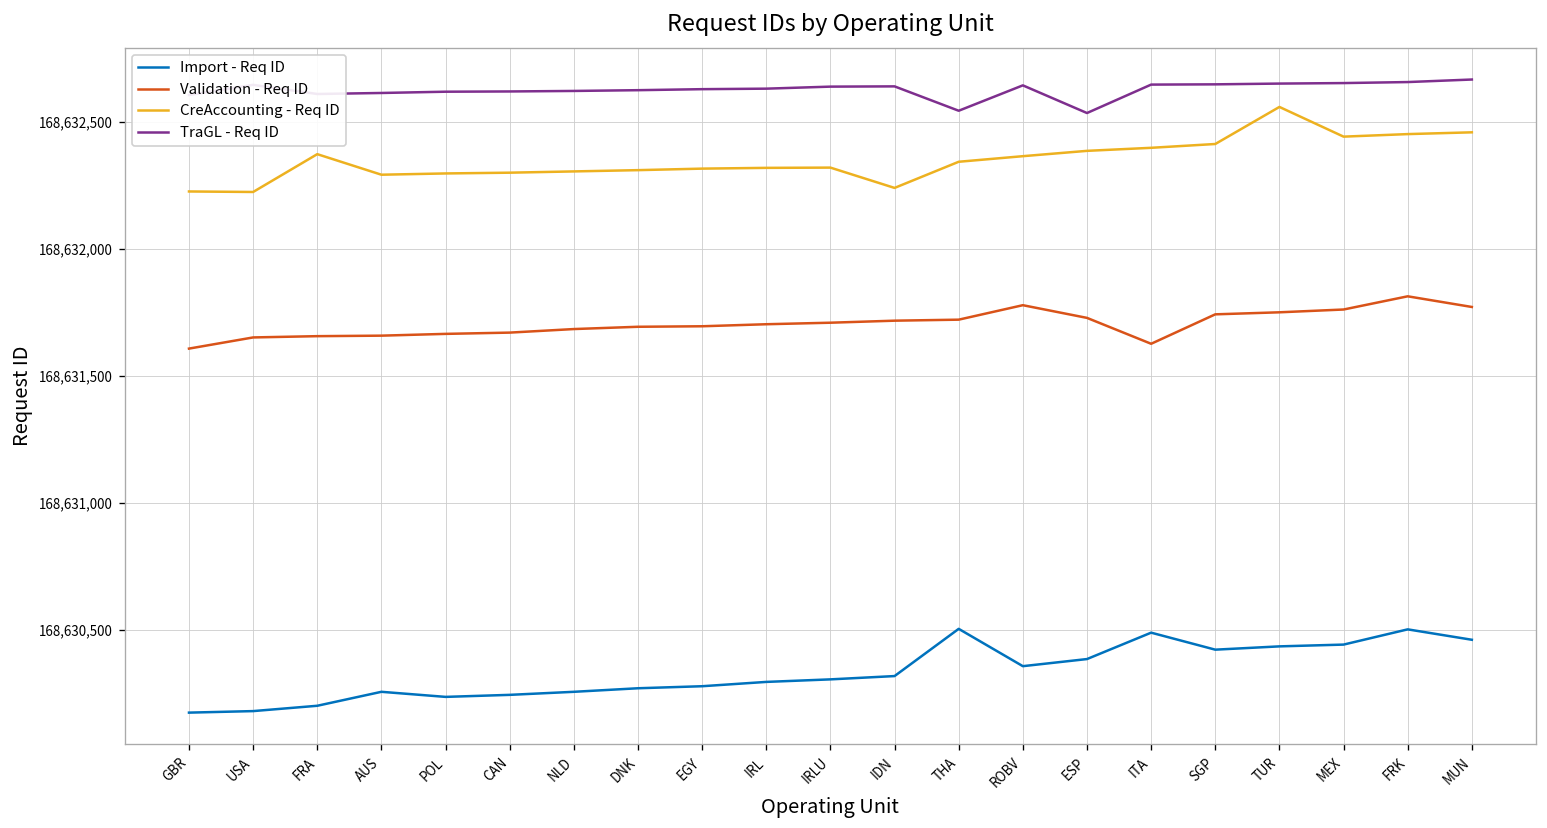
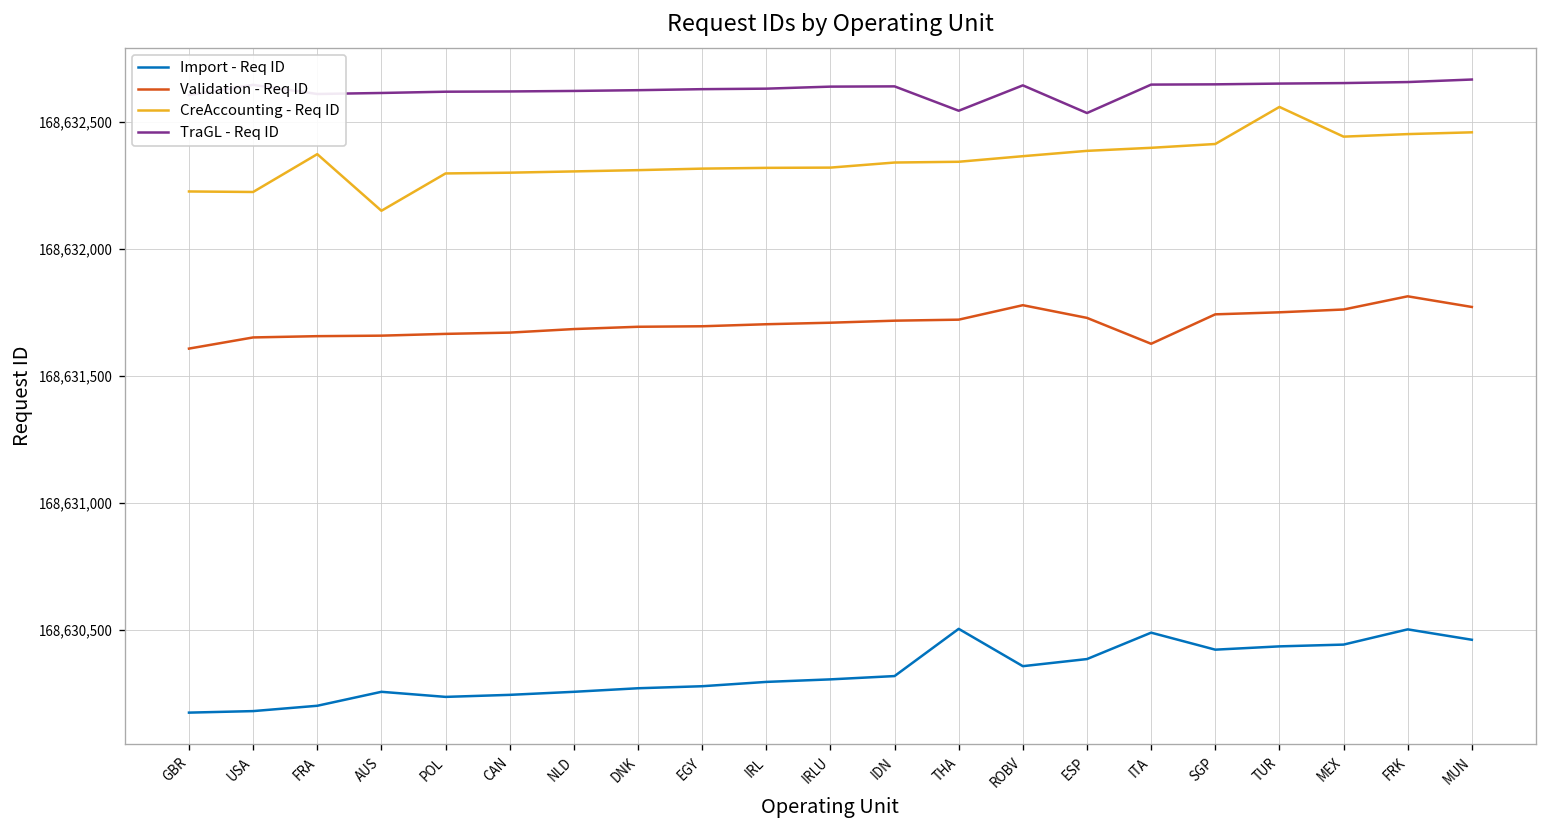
  {
    "Import - Req ID": {
      "GBR": "168,630,170",
      "USA": "168,630,180",
      "FRA": "168,630,200",
      "AUS": "168,630,260",
      "POL": "168,630,240",
      "CAN": "168,630,240",
      "NLD": "168,630,260",
      "DNK": "168,630,270",
      "EGY": "168,630,280",
      "IRL": "168,630,290",
      "IRLU": "168,630,300",
      "IDN": "168,630,320",
      "THA": "168,630,500",
      "ROBV": "168,630,360",
      "ESP": "168,630,380",
      "ITA": "168,630,490",
      "SGP": "168,630,420",
      "TUR": "168,630,430",
      "MEX": "168,630,440",
      "FRK": "168,630,500",
      "MUN": "168,630,460"
    },
    "Validation - Req ID": {
      "GBR": "168,631,610",
      "USA": "168,631,650",
      "FRA": "168,631,660",
      "AUS": "168,631,660",
      "POL": "168,631,670",
      "CAN": "168,631,670",
      "NLD": "168,631,680",
      "DNK": "168,631,690",
      "EGY": "168,631,700",
      "IRL": "168,631,700",
      "IRLU": "168,631,710",
      "IDN": "168,631,720",
      "THA": "168,631,720",
      "ROBV": "168,631,780",
      "ESP": "168,631,730",
      "ITA": "168,631,630",
      "SGP": "168,631,740",
      "TUR": "168,631,750",
      "MEX": "168,631,760",
      "FRK": "168,631,810",
      "MUN": "168,631,770"
    },
    "CreAccounting - Req ID": {
      "GBR": "168,632,230",
      "USA": "168,632,220",
      "FRA": "168,632,370",
-     "AUS": "168,632,290",
+     "AUS": "168,632,150",
      "POL": "168,632,300",
      "CAN": "168,632,300",
      "NLD": "168,632,310",
      "DNK": "168,632,310",
      "EGY": "168,632,320",
      "IRL": "168,632,320",
      "IRLU": "168,632,320",
-     "IDN": "168,632,240",
+     "IDN": "168,632,340",
      "THA": "168,632,340",
      "ROBV": "168,632,370",
      "ESP": "168,632,390",
      "ITA": "168,632,400",
      "SGP": "168,632,410",
      "TUR": "168,632,560",
      "MEX": "168,632,440",
      "FRK": "168,632,450",
      "MUN": "168,632,460"
    },
    "TraGL - Req ID": {
      "AUS": "168,632,610",
      "POL": "168,632,620",
      "CAN": "168,632,620",
      "NLD": "168,632,620",
      "DNK": "168,632,630",
      "EGY": "168,632,630",
      "IRL": "168,632,630",
      "IRLU": "168,632,640",
      "IDN": "168,632,640",
      "THA": "168,632,540",
      "ROBV": "168,632,640",
      "ESP": "168,632,540",
      "ITA": "168,632,650",
      "SGP": "168,632,650",
      "TUR": "168,632,650",
      "MEX": "168,632,650",
      "FRK": "168,632,660",
      "MUN": "168,632,670"
    }
  }
